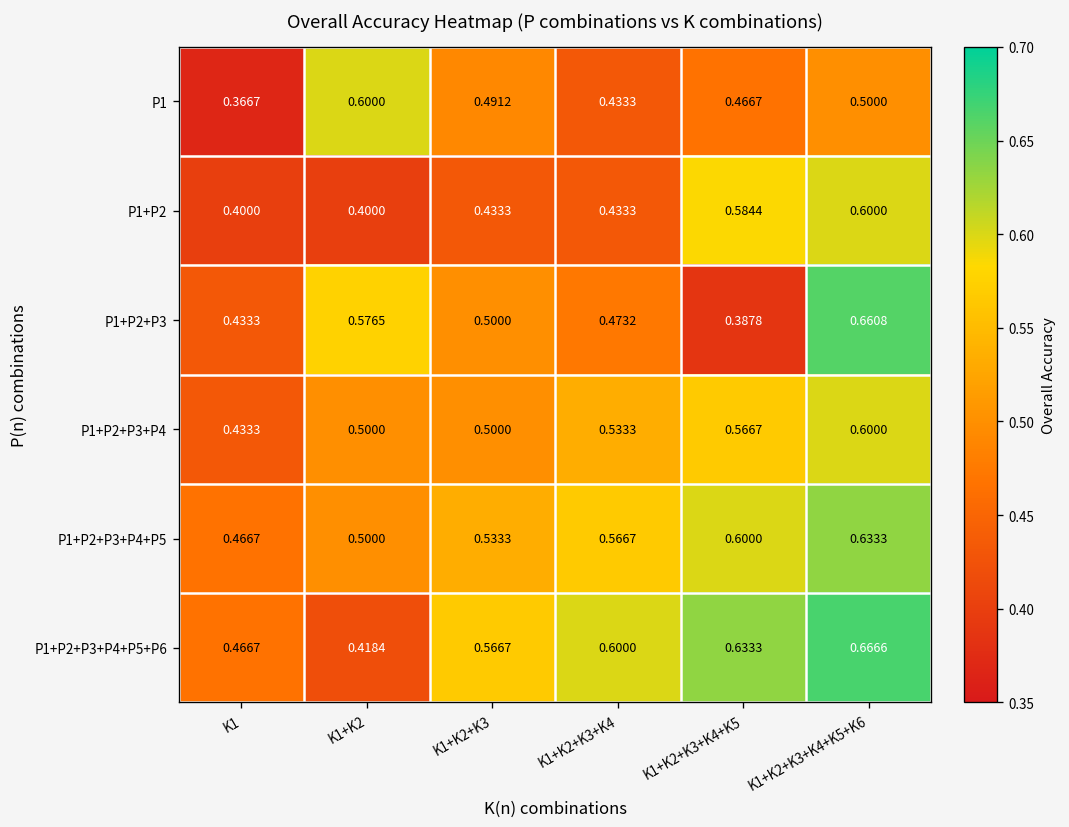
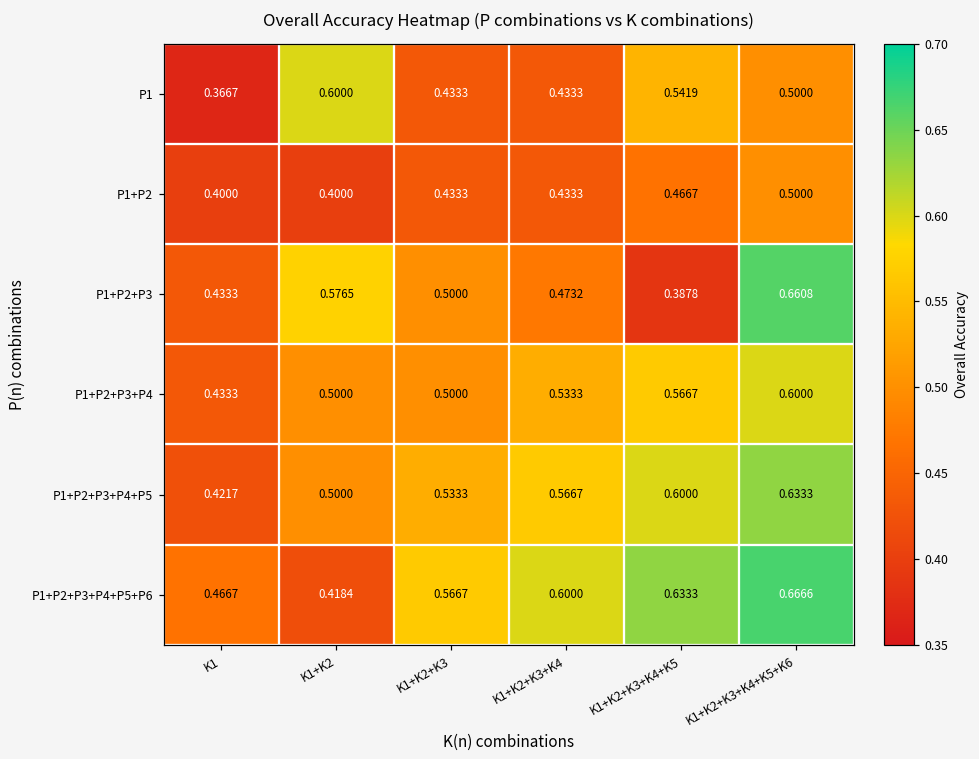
  {
    "P1": {
      "K1": 0.3667,
      "K1+K2": 0.6000,
-     "K1+K2+K3": 0.4912,
+     "K1+K2+K3": 0.4333,
      "K1+K2+K3+K4": 0.4333,
-     "K1+K2+K3+K4+K5": 0.4667,
+     "K1+K2+K3+K4+K5": 0.5419,
      "K1+K2+K3+K4+K5+K6": 0.5000
    },
    "P1+P2": {
      "K1": 0.4000,
      "K1+K2": 0.4000,
      "K1+K2+K3": 0.4333,
      "K1+K2+K3+K4": 0.4333,
-     "K1+K2+K3+K4+K5": 0.5844,
-     "K1+K2+K3+K4+K5+K6": 0.6000
+     "K1+K2+K3+K4+K5": 0.4667,
+     "K1+K2+K3+K4+K5+K6": 0.5000
    },
    "P1+P2+P3": {
      "K1": 0.4333,
      "K1+K2": 0.5765,
      "K1+K2+K3": 0.5000,
      "K1+K2+K3+K4": 0.4732,
      "K1+K2+K3+K4+K5": 0.3878,
      "K1+K2+K3+K4+K5+K6": 0.6608
    },
    "P1+P2+P3+P4": {
      "K1": 0.4333,
      "K1+K2": 0.5000,
      "K1+K2+K3": 0.5000,
      "K1+K2+K3+K4": 0.5333,
      "K1+K2+K3+K4+K5": 0.5667,
      "K1+K2+K3+K4+K5+K6": 0.6000
    },
    "P1+P2+P3+P4+P5": {
-     "K1": 0.4667,
+     "K1": 0.4217,
      "K1+K2": 0.5000,
      "K1+K2+K3": 0.5333,
      "K1+K2+K3+K4": 0.5667,
      "K1+K2+K3+K4+K5": 0.6000,
      "K1+K2+K3+K4+K5+K6": 0.6333
    },
    "P1+P2+P3+P4+P5+P6": {
      "K1": 0.4667,
      "K1+K2": 0.4184,
      "K1+K2+K3": 0.5667,
      "K1+K2+K3+K4": 0.6000,
      "K1+K2+K3+K4+K5": 0.6333,
      "K1+K2+K3+K4+K5+K6": 0.6666
    }
  }
